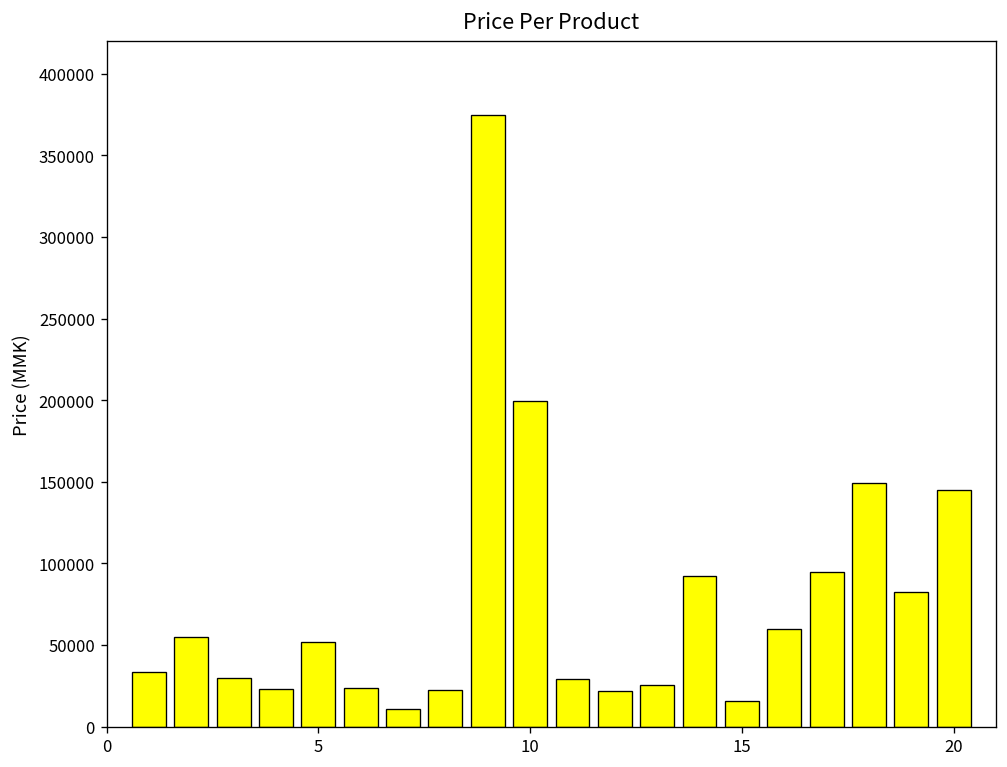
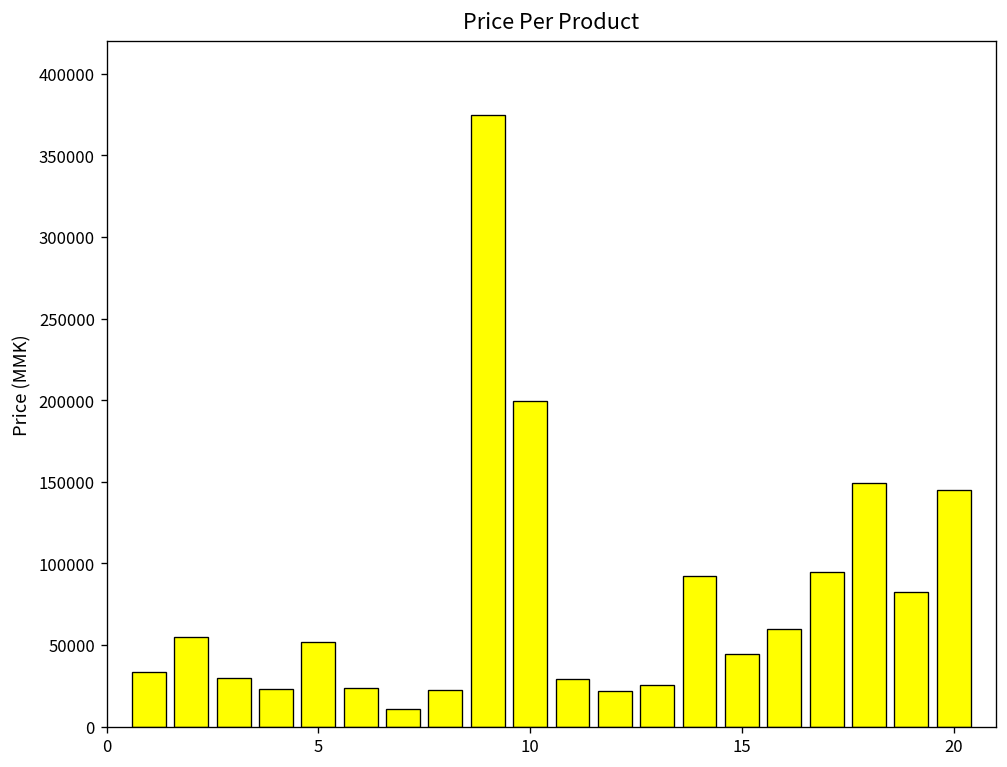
  {
    "5": 52000,
    "10": 199000,
-   "15": 15000,
+   "15": 45000,
    "20": 145000
  }
